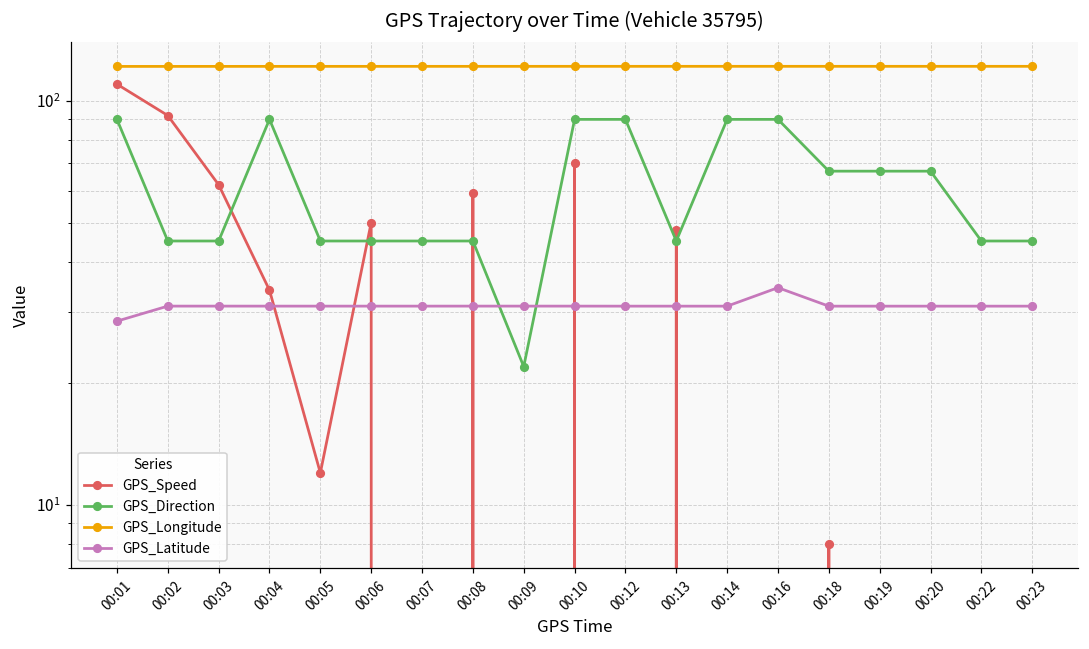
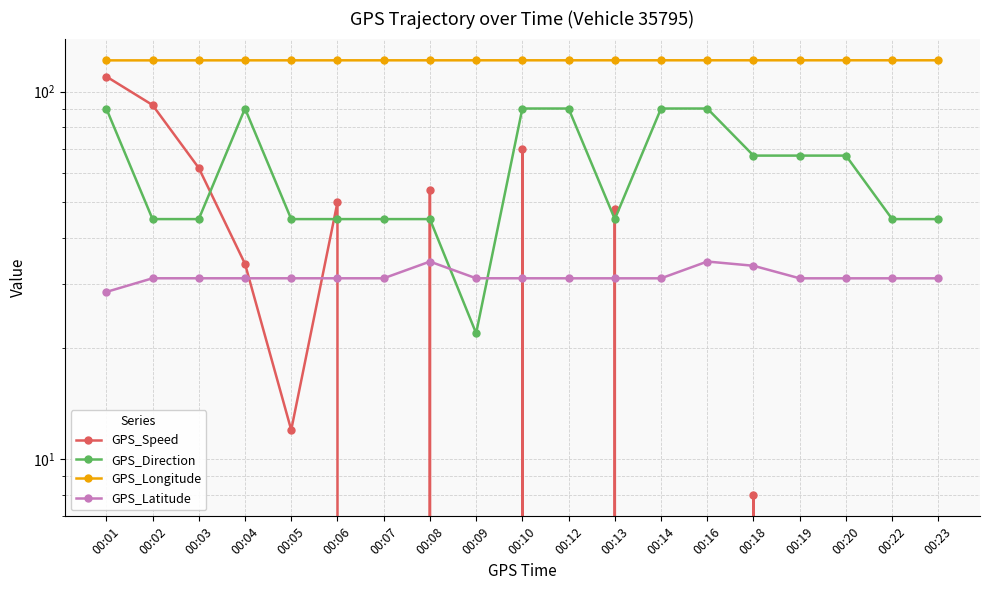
  {
    "GPS_Speed": {
      "00:01": 110,
      "00:02": 92,
      "00:03": 62,
      "00:04": 34,
      "00:05": 12,
      "00:06": 50,
-     "00:08": 59,
+     "00:08": 54,
      "00:10": 70,
      "00:13": 48,
      "00:18": 8
    },
    "GPS_Direction": {
      "00:01": 90,
      "00:02": 45,
      "00:03": 45,
      "00:04": 90,
      "00:05": 45,
      "00:06": 45,
      "00:07": 45,
      "00:08": 45,
      "00:09": 22,
      "00:10": 90,
      "00:12": 90,
      "00:13": 45,
      "00:14": 90,
      "00:16": 90,
      "00:18": 67,
      "00:19": 67,
      "00:20": 67,
      "00:22": 45,
      "00:23": 45
    },
    "GPS_Longitude": {
      "00:01": 122,
      "00:02": 122,
      "00:03": 122,
      "00:04": 122,
      "00:05": 122,
      "00:06": 122,
      "00:07": 122,
      "00:08": 122,
      "00:09": 122,
      "00:10": 122,
      "00:12": 122,
      "00:13": 122,
      "00:14": 122,
      "00:16": 122,
      "00:18": 122,
      "00:19": 122,
      "00:20": 122,
      "00:22": 122,
      "00:23": 122
    },
    "GPS_Latitude": {
      "00:01": 29,
      "00:02": 31,
      "00:03": 31,
      "00:04": 31,
      "00:05": 31,
      "00:06": 31,
      "00:07": 31,
-     "00:08": 31,
+     "00:08": 34,
      "00:09": 31,
      "00:10": 31,
      "00:12": 31,
      "00:13": 31,
      "00:14": 31,
      "00:16": 34,
-     "00:18": 31,
+     "00:18": 34,
      "00:19": 31,
      "00:20": 31,
      "00:22": 31,
      "00:23": 31
    }
  }
